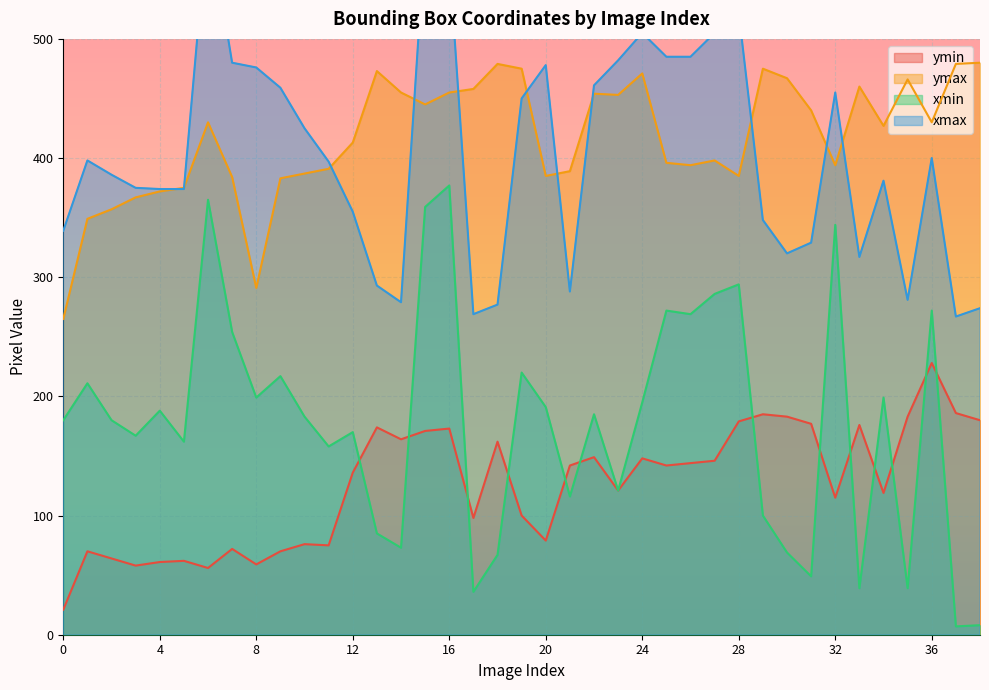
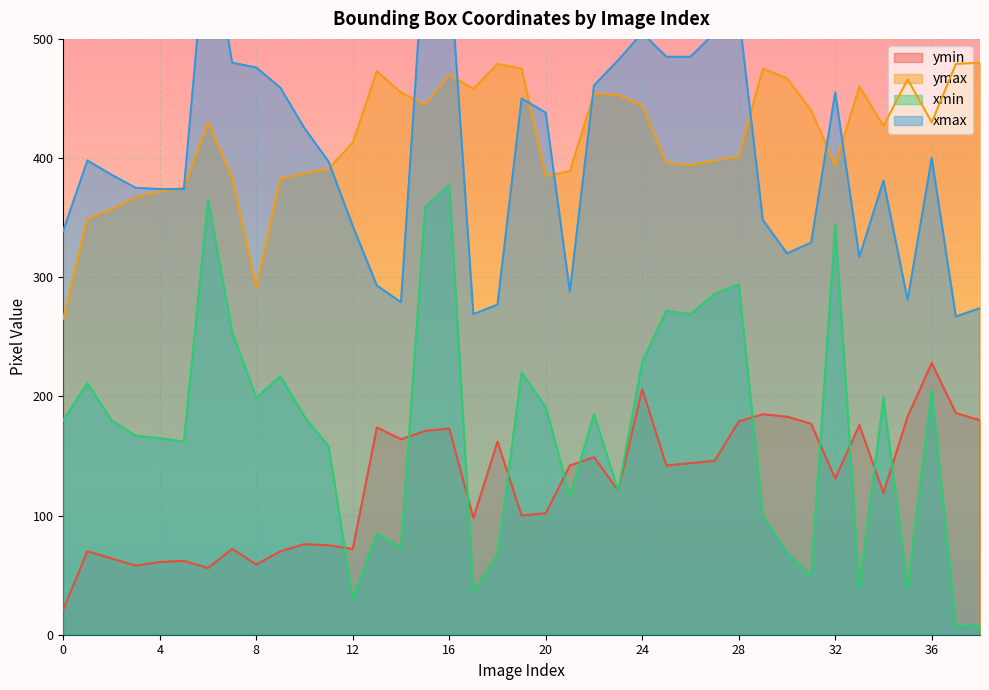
  {
    "ymin": {
      "0": 21,
      "4": 61,
      "8": 59,
-     "12": 136,
+     "12": 72,
      "16": 173,
-     "20": 79,
-     "24": 148,
+     "20": 102,
+     "24": 206,
      "28": 179,
-     "32": 115,
+     "32": 131,
      "36": 228
    },
    "ymax": {
      "0": 265,
      "8": 291,
      "12": 413,
-     "16": 455,
+     "16": 470,
      "20": 385,
-     "24": 471,
-     "28": 385,
+     "24": 444,
+     "28": 401,
      "32": 394
    },
    "xmin": {
      "0": 180,
-     "4": 188,
+     "4": 165,
      "8": 199,
-     "12": 170,
+     "12": 30,
      "16": 377,
      "20": 191,
-     "24": 195,
+     "24": 229,
      "28": 294,
      "32": 344,
-     "36": 272
+     "36": 205
    },
    "xmax": {
      "0": 339,
      "8": 476,
-     "12": 355,
-     "20": 478,
+     "12": 343,
+     "20": 438,
      "32": 455,
      "36": 400
    }
  }
